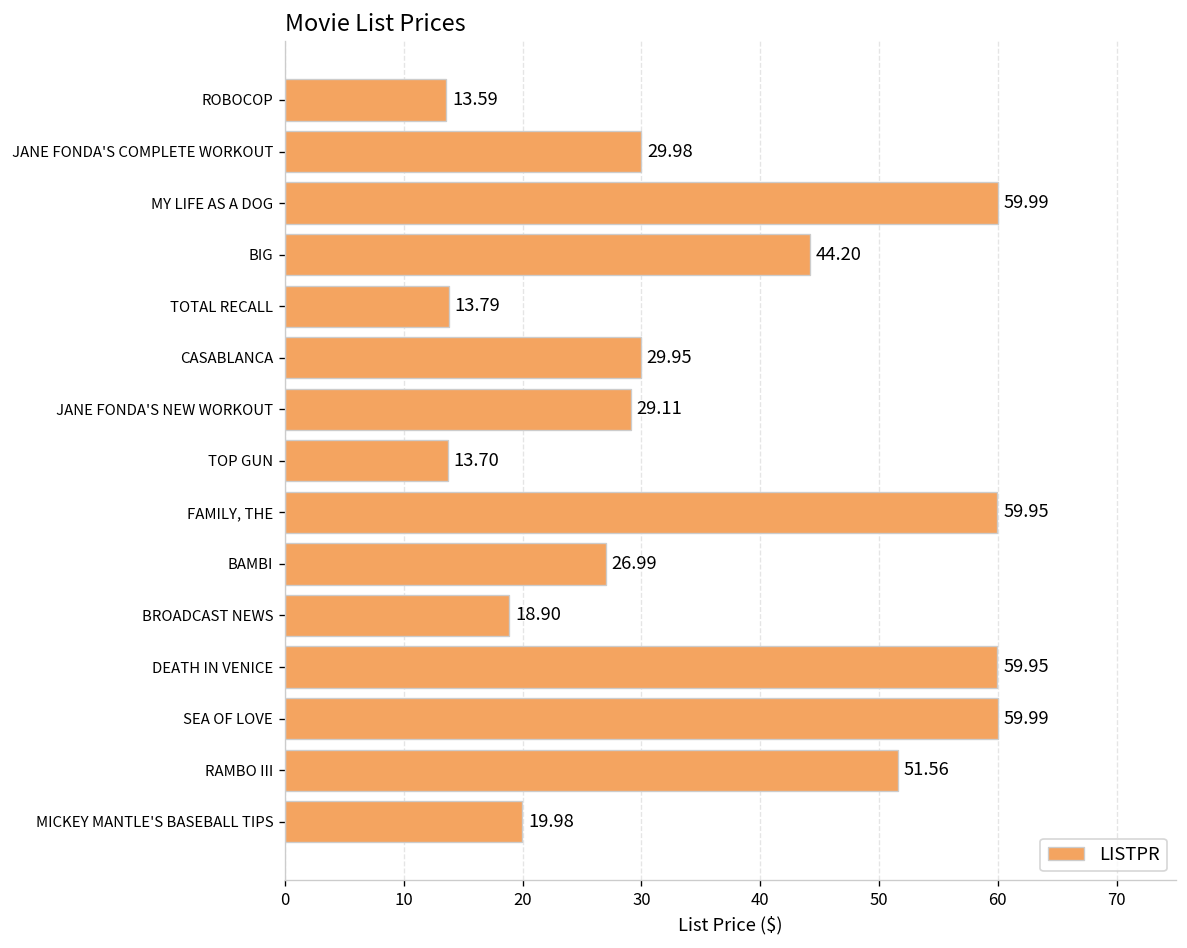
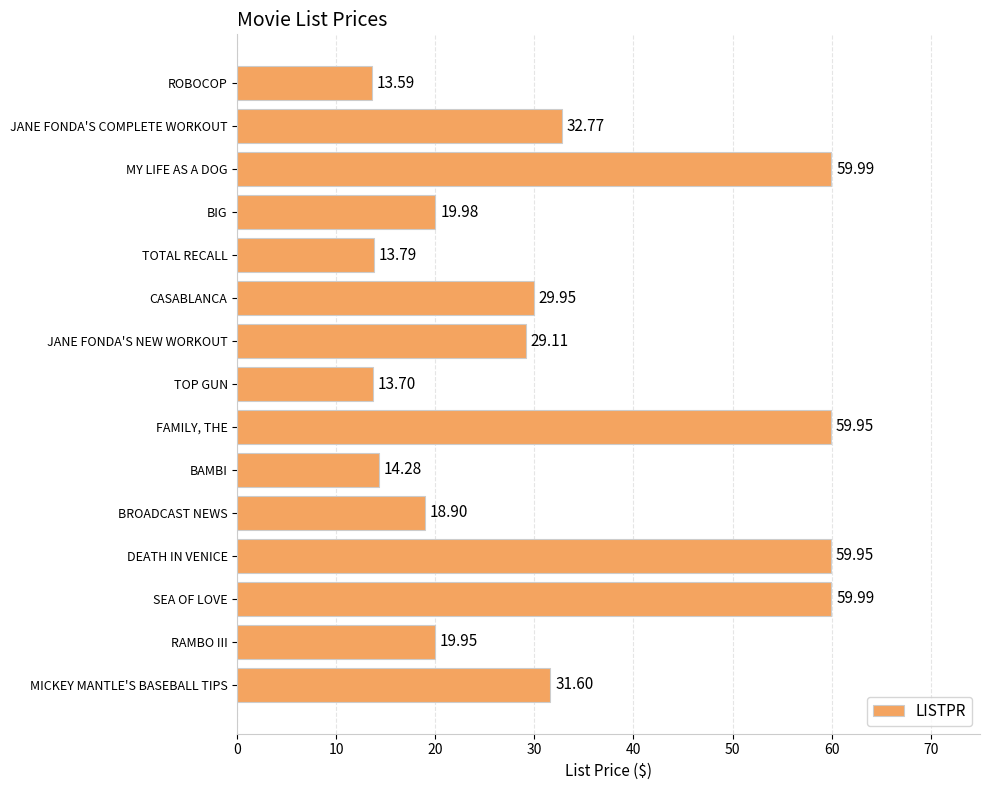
  {
    "ROBOCOP": 13.59,
-   "JANE FONDA'S COMPLETE WORKOUT": 29.98,
+   "JANE FONDA'S COMPLETE WORKOUT": 32.77,
    "MY LIFE AS A DOG": 59.99,
-   "BIG": 44.20,
+   "BIG": 19.98,
    "TOTAL RECALL": 13.79,
    "CASABLANCA": 29.95,
    "JANE FONDA'S NEW WORKOUT": 29.11,
    "TOP GUN": 13.70,
    "FAMILY, THE": 59.95,
-   "BAMBI": 26.99,
+   "BAMBI": 14.28,
    "BROADCAST NEWS": 18.90,
    "DEATH IN VENICE": 59.95,
    "SEA OF LOVE": 59.99,
-   "RAMBO III": 51.56,
-   "MICKEY MANTLE'S BASEBALL TIPS": 19.98
+   "RAMBO III": 19.95,
+   "MICKEY MANTLE'S BASEBALL TIPS": 31.60
  }
